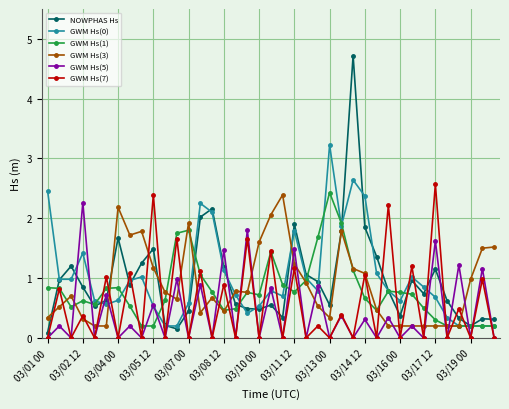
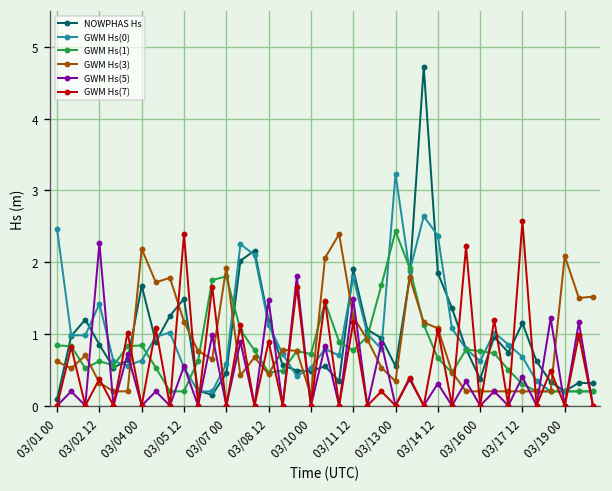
  {
    "NOWPHAS Hs": {
      "03/01 00": 0.1,
      "03/02 12": 0.9,
      "03/04 00": 1.7,
      "03/05 12": 1.5,
      "03/07 00": 0.5,
      "03/08 12": 1.2,
      "03/10 00": 0.5,
      "03/11 12": 1.9,
      "03/13 00": 0.6,
      "03/14 12": 1.9,
      "03/16 00": 0.4,
      "03/17 12": 1.2
    },
    "GWM Hs(0)": {
      "03/01 00": 2.5,
      "03/02 12": 1.4,
      "03/04 00": 0.6,
      "03/07 00": 0.6,
      "03/08 12": 1.1,
      "03/10 00": 0.5,
      "03/11 12": 1.8,
      "03/13 00": 3.2,
      "03/14 12": 2.4,
      "03/16 00": 0.6,
      "03/17 12": 0.7
    },
    "GWM Hs(1)": {
      "03/01 00": 0.8,
      "03/02 12": 0.6,
      "03/04 00": 0.8,
      "03/05 12": 0.2,
      "03/07 00": 1.8,
      "03/10 00": 0.7,
      "03/11 12": 0.8,
      "03/13 00": 2.4,
      "03/14 12": 0.7,
      "03/16 00": 0.8,
      "03/17 12": 0.3
    },
    "GWM Hs(3)": {
-     "03/01 00": 0.3,
+     "03/01 00": 0.6,
      "03/02 12": 0.3,
      "03/04 00": 2.2,
      "03/05 12": 1.2,
      "03/07 00": 1.9,
-     "03/10 00": 1.6,
+     "03/10 00": 0.1,
      "03/11 12": 1.2,
      "03/13 00": 0.3,
      "03/16 00": 0.2,
      "03/17 12": 0.2,
-     "03/19 00": 1.0
+     "03/19 00": 2.1
    },
    "GWM Hs(5)": {
      "03/02 12": 2.3,
      "03/08 12": 1.5,
      "03/11 12": 1.5,
      "03/14 12": 0.3,
-     "03/17 12": 1.6
+     "03/17 12": 0.4
    },
    "GWM Hs(7)": {
      "03/02 12": 0.4,
      "03/05 12": 2.4,
      "03/08 12": 0.9,
      "03/11 12": 1.2,
      "03/17 12": 2.6
    }
  }
